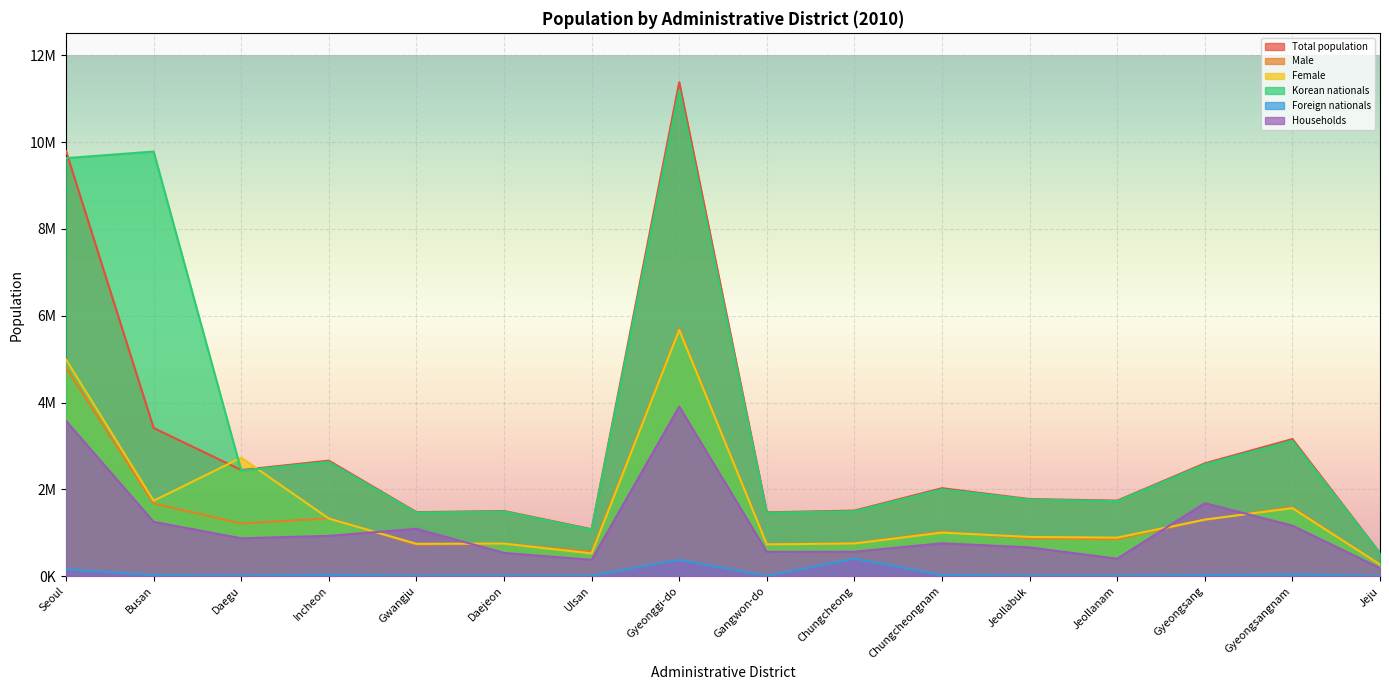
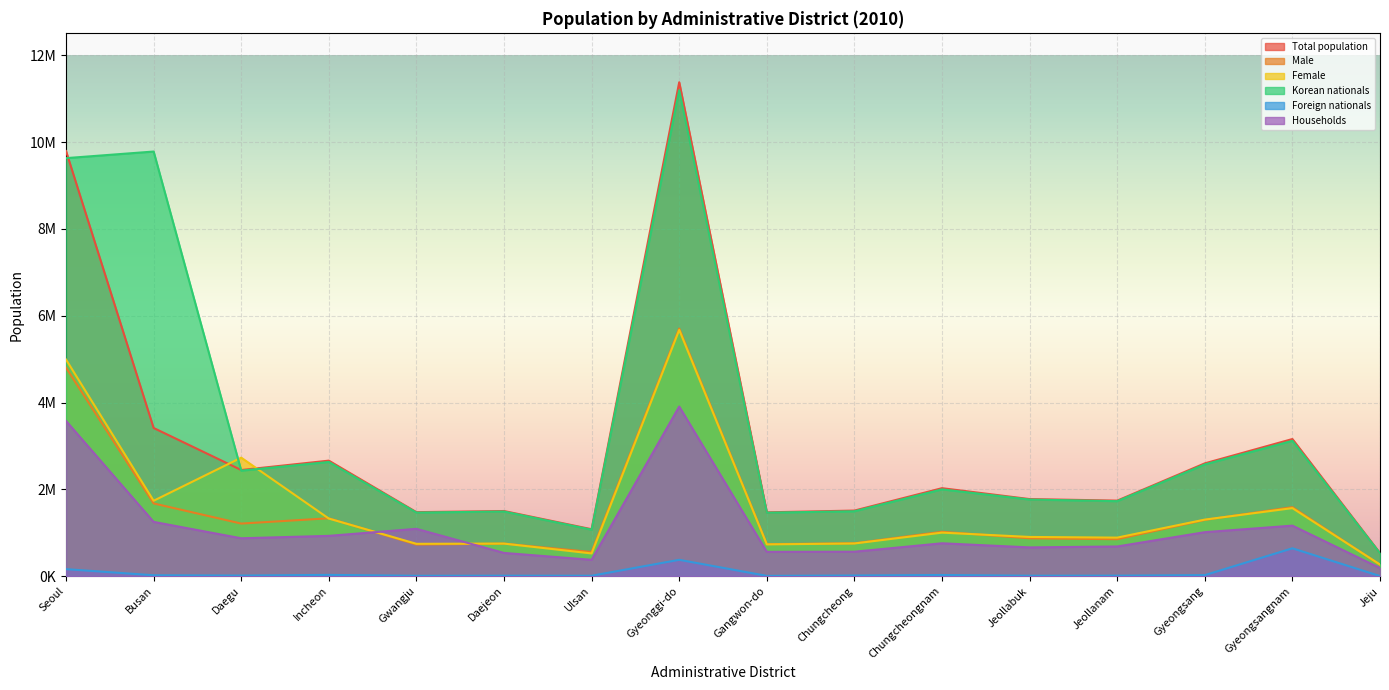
  {
    "Female": {
      "Seoul": 5000000,
      "Busan": 1700000,
      "Daegu": 2700000
    },
    "Korean nationals": {
      "Seoul": 9600000,
      "Busan": 9800000,
      "Gyeonggi-do": 11200000
    },
    "Foreign nationals": {
      "Seoul": 200000,
      "Busan": 0,
      "Daegu": 0,
      "Incheon": 0,
      "Gwangju": 0,
      "Daejeon": 0,
      "Ulsan": 0,
      "Gyeonggi-do": 400000,
      "Gangwon-do": 0,
-     "Chungcheong": 400000,
+     "Chungcheong": 0,
      "Chungcheongnam": 0,
      "Jeollabuk": 0,
      "Jeollanam": 0,
      "Gyeongsang": 0,
-     "Gyeongsangnam": 0,
+     "Gyeongsangnam": 600000,
      "Jeju": 0
    },
    "Households": {
      "Seoul": 3600000,
      "Busan": 1300000,
      "Daegu": 900000,
      "Incheon": 900000,
      "Gwangju": 1100000,
      "Daejeon": 500000,
      "Ulsan": 400000,
      "Gyeonggi-do": 3900000,
      "Gangwon-do": 600000,
      "Chungcheong": 600000,
      "Chungcheongnam": 800000,
      "Jeollabuk": 700000,
-     "Jeollanam": 400000,
-     "Gyeongsang": 1700000,
+     "Jeollanam": 700000,
+     "Gyeongsang": 1000000,
      "Gyeongsangnam": 1200000,
      "Jeju": 200000
    }
  }
